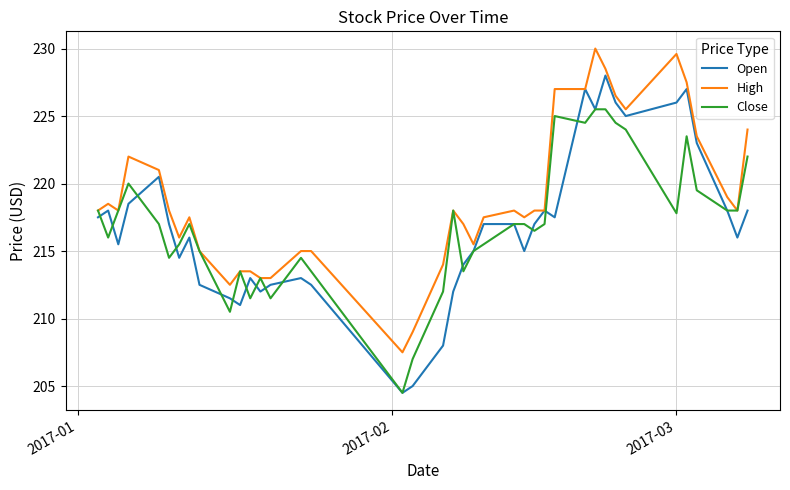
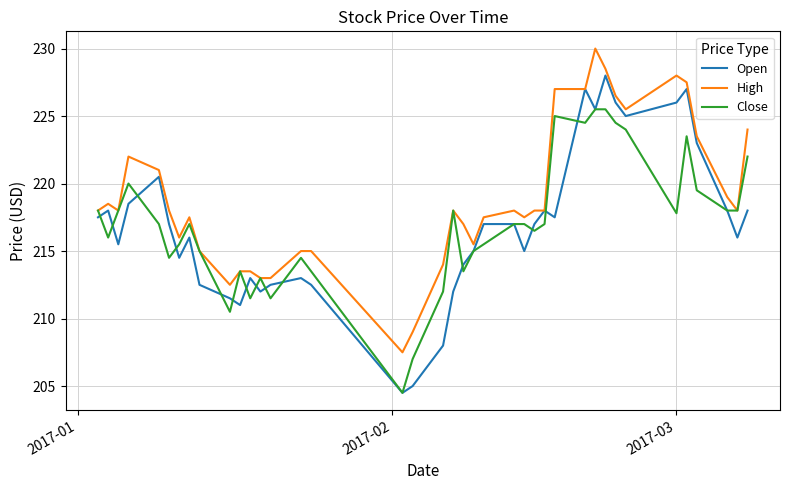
  {
    "Open": {
      "2017-03": 226.0
    },
    "High": {
-     "2017-03": 229.6
+     "2017-03": 228.0
    },
    "Close": {
      "2017-03": 217.8
    }
  }
